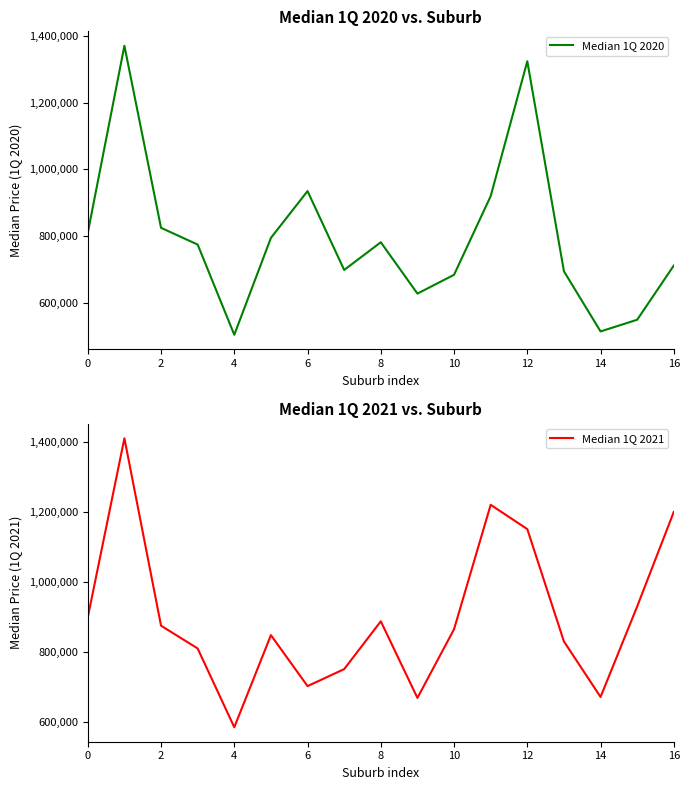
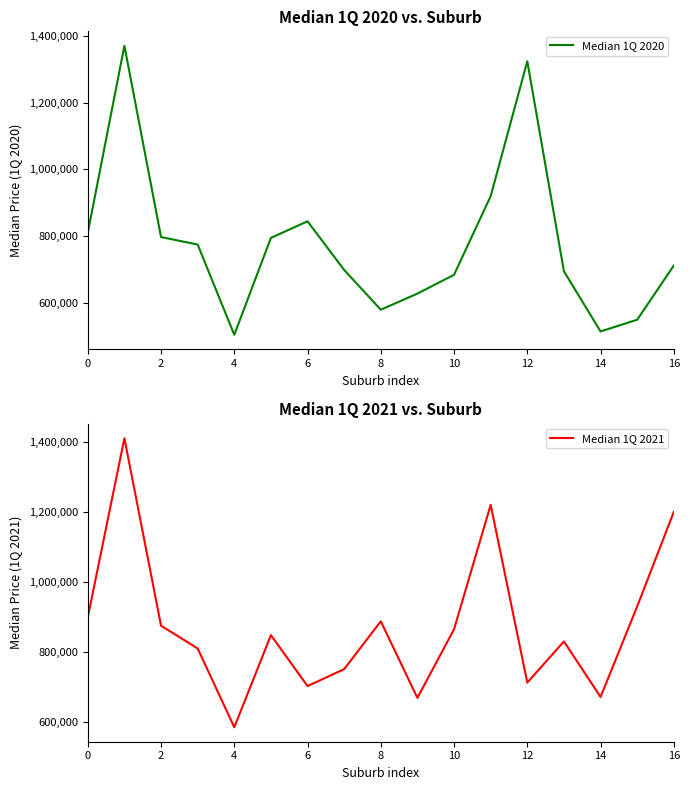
  {
    "Median 1Q 2020 vs. Suburb": {
      "0": "810,000",
-     "2": "830,000",
+     "2": "800,000",
      "4": "510,000",
-     "6": "940,000",
-     "8": "780,000",
+     "6": "840,000",
+     "8": "580,000",
      "10": "680,000",
      "12": "1,320,000",
      "14": "520,000",
      "16": "710,000"
    },
    "Median 1Q 2021 vs. Suburb": {
      "0": "900,000",
      "2": "880,000",
      "4": "590,000",
      "6": "700,000",
      "8": "890,000",
      "10": "870,000",
-     "12": "1,150,000",
+     "12": "710,000",
      "14": "670,000",
      "16": "1,200,000"
    }
  }
